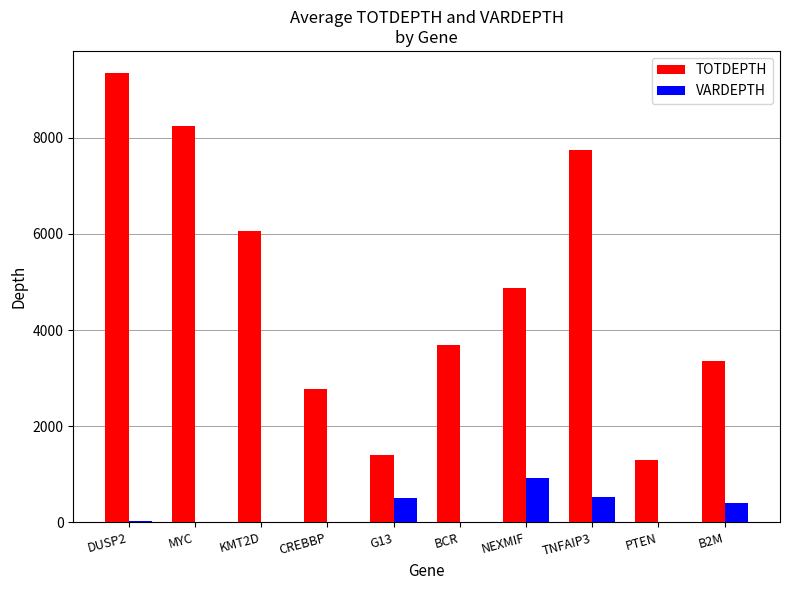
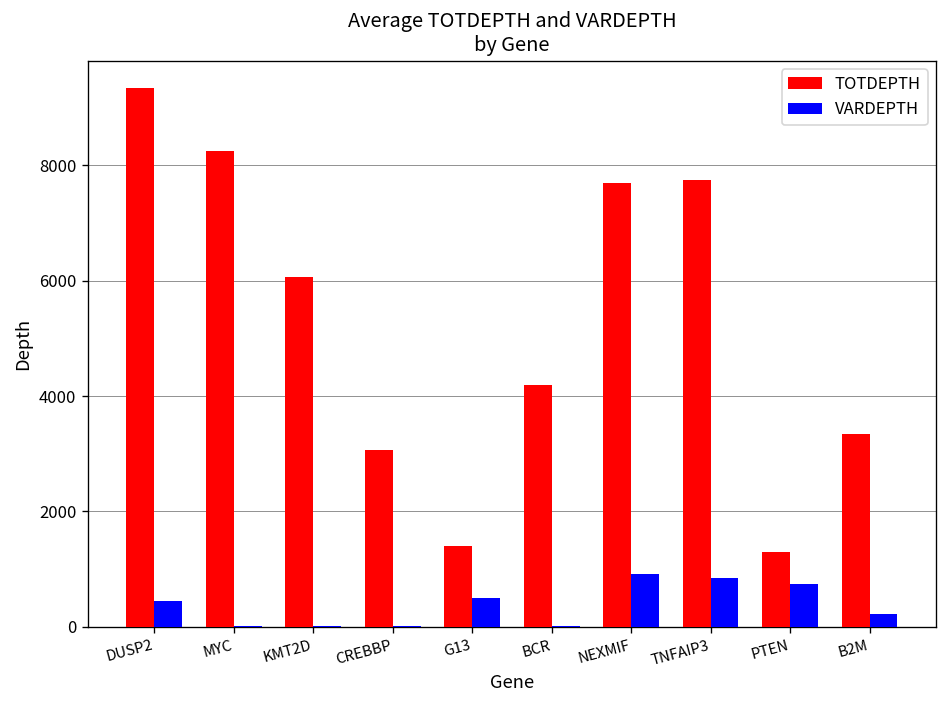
  {
    "TOTDEPTH": {
      "DUSP2": 9300,
      "MYC": 8200,
      "KMT2D": 6100,
-     "CREBBP": 2800,
+     "CREBBP": 3100,
      "G13": 1400,
-     "BCR": 3700,
-     "NEXMIF": 4900,
+     "BCR": 4200,
+     "NEXMIF": 7700,
      "TNFAIP3": 7700,
      "PTEN": 1300,
      "B2M": 3300
    },
    "VARDEPTH": {
-     "DUSP2": 0,
+     "DUSP2": 400,
      "G13": 500,
      "NEXMIF": 900,
-     "TNFAIP3": 500,
-     "PTEN": 0,
-     "B2M": 400
+     "TNFAIP3": 800,
+     "PTEN": 700,
+     "B2M": 200
    }
  }
